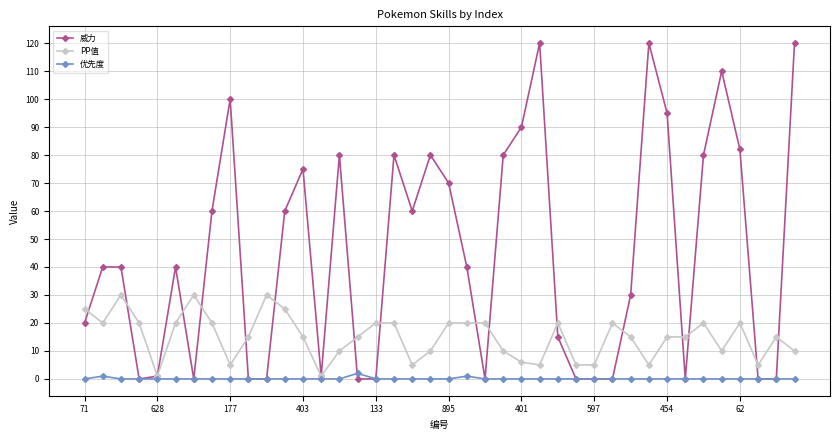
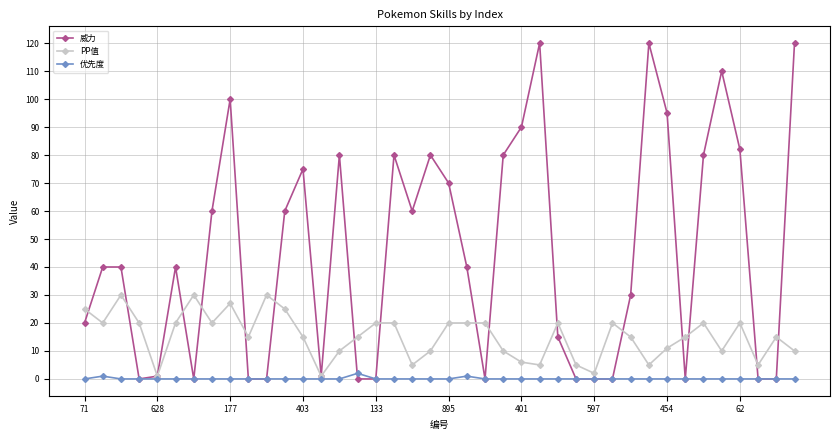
  {
    "威力": {
      "71": 20,
      "177": 100,
      "403": 75,
      "895": 70,
      "401": 90,
      "454": 95,
      "62": 82
    },
    "PP值": {
      "71": 25,
-     "177": 5,
+     "177": 27,
      "403": 15,
      "133": 20,
      "895": 20,
      "401": 6,
-     "597": 5,
-     "454": 15,
+     "597": 2,
+     "454": 11,
      "62": 20
    },
    "优先度": {
      "71": 0,
      "628": 0,
      "177": 0,
      "403": 0,
      "895": 0,
      "401": 0,
      "454": 0,
      "62": 0
    }
  }
